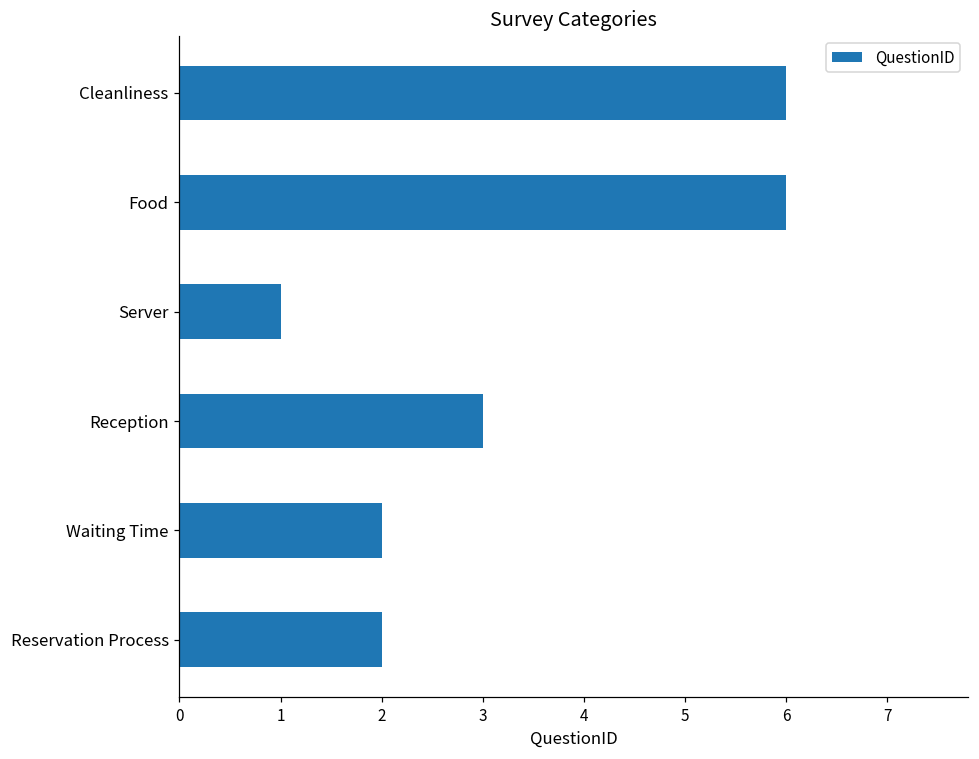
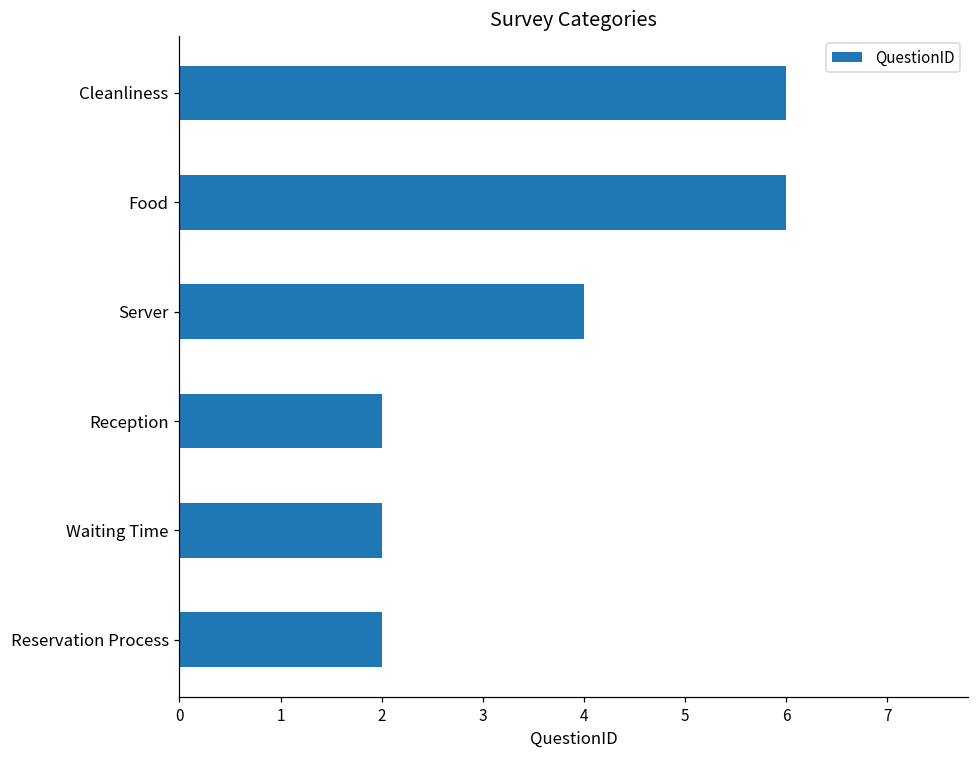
  {
    "Cleanliness": 6,
    "Food": 6,
-   "Server": 1,
-   "Reception": 3,
+   "Server": 4,
+   "Reception": 2,
    "Waiting Time": 2,
    "Reservation Process": 2
  }
